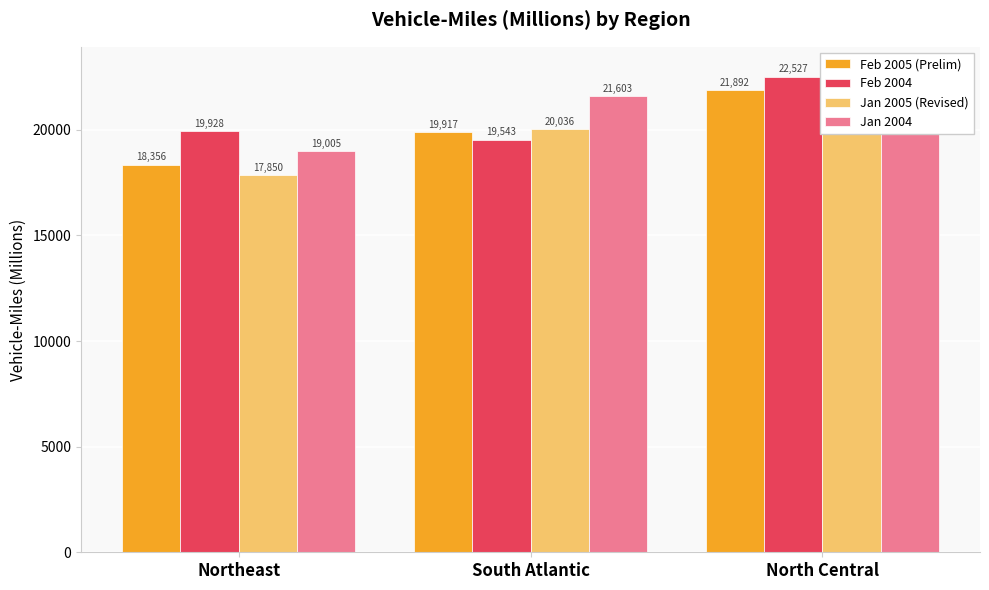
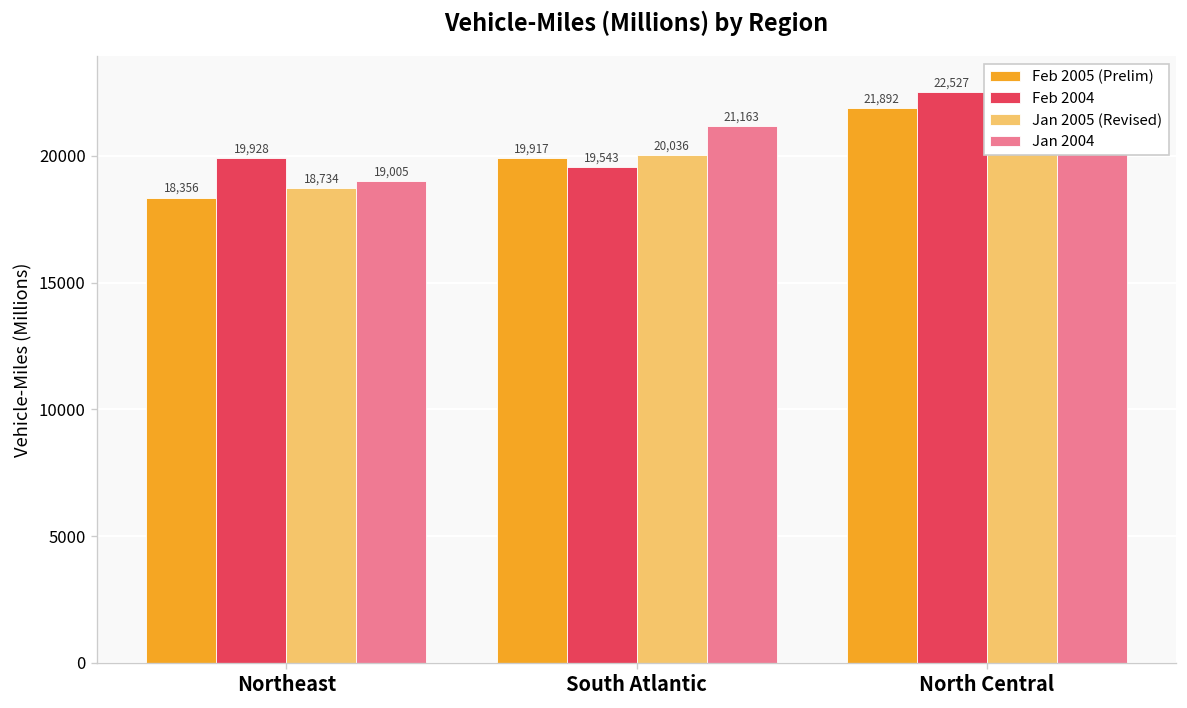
  {
    "Feb 2005 (Prelim)": {
      "Northeast": "18,356",
      "South Atlantic": "19,917",
      "North Central": "21,892"
    },
    "Feb 2004": {
      "Northeast": "19,928",
      "South Atlantic": "19,543",
      "North Central": "22,527"
    },
    "Jan 2005 (Revised)": {
-     "Northeast": "17,850",
+     "Northeast": "18,734",
      "South Atlantic": "20,036"
    },
    "Jan 2004": {
      "Northeast": "19,005",
-     "South Atlantic": "21,603"
+     "South Atlantic": "21,163"
    }
  }
